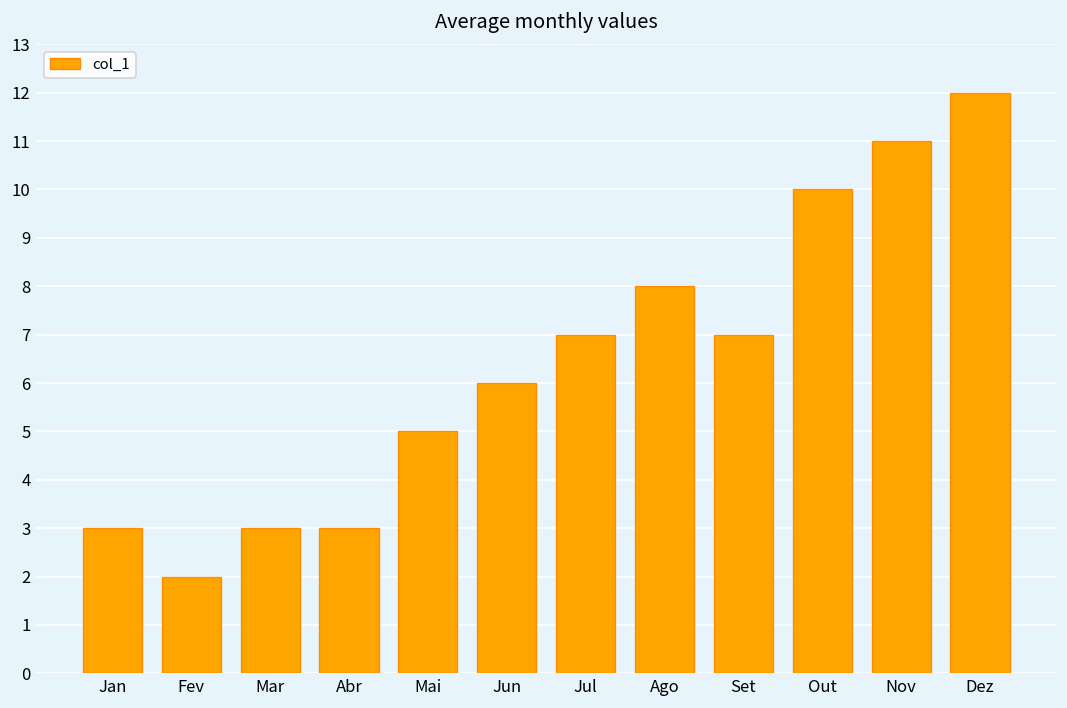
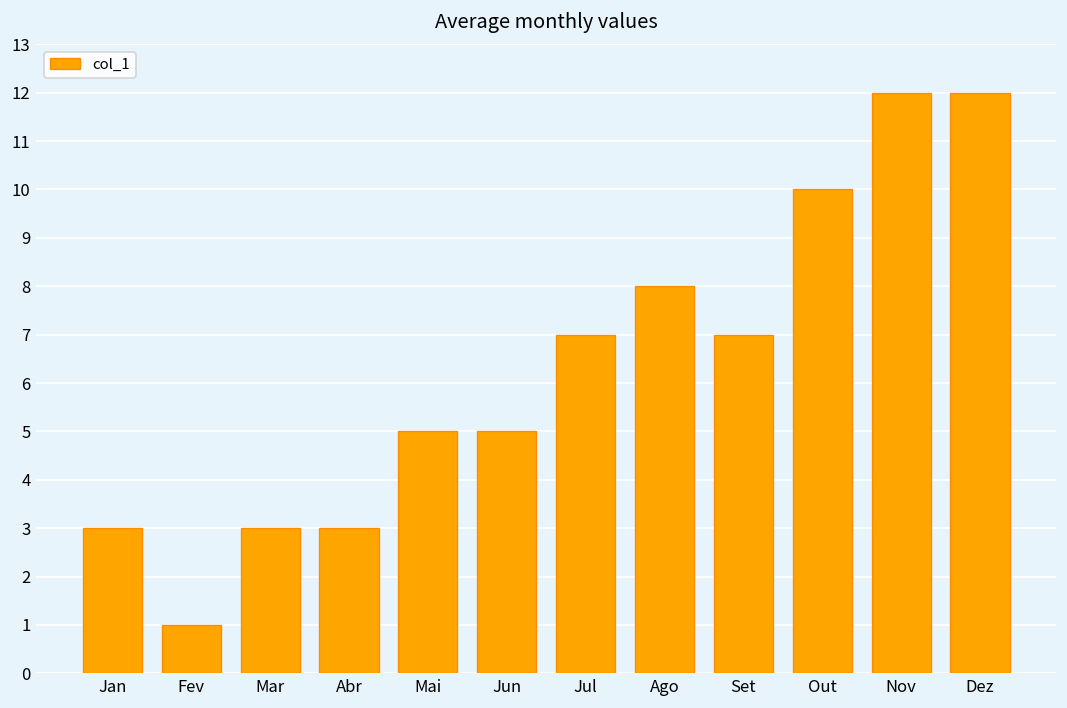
  {
    "Jan": 3,
-   "Fev": 2,
+   "Fev": 1,
    "Mar": 3,
    "Abr": 3,
    "Mai": 5,
-   "Jun": 6,
+   "Jun": 5,
    "Jul": 7,
    "Ago": 8,
    "Set": 7,
    "Out": 10,
-   "Nov": 11,
+   "Nov": 12,
    "Dez": 12
  }
